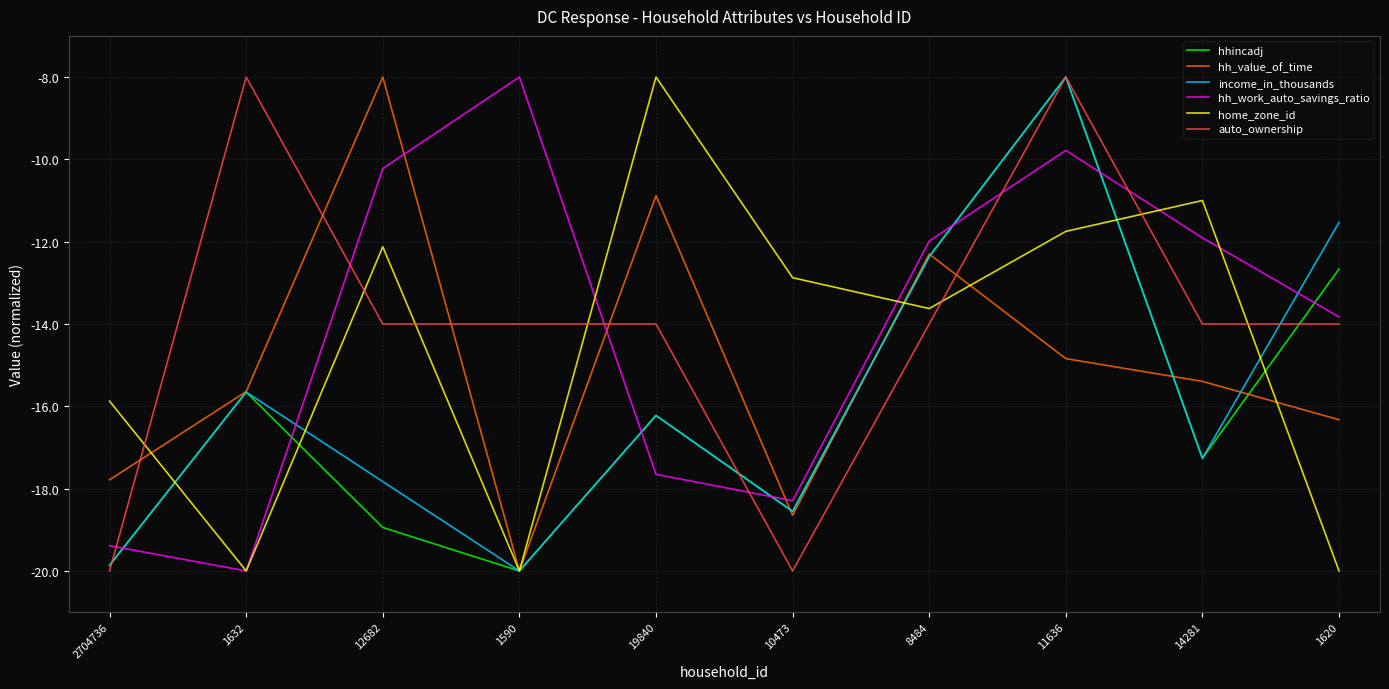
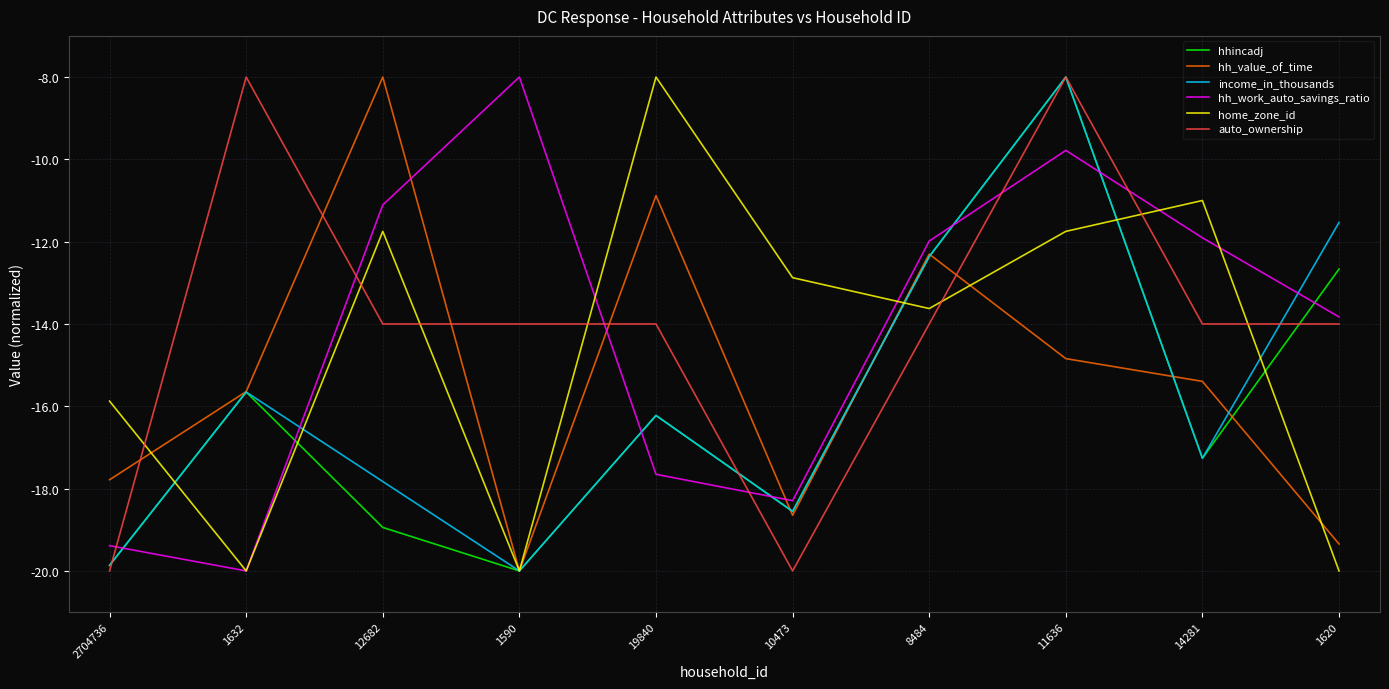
  {
    "hhincadj": {
      "12682": -18.9,
      "1620": -12.7
    },
    "hh_value_of_time": {
      "2704736": -17.8,
      "12682": -8.0,
      "19840": -10.9,
      "10473": -18.6,
      "8484": -12.3,
      "11636": -14.8,
      "14281": -15.4,
-     "1620": -16.3
+     "1620": -19.3
    },
    "income_in_thousands": {
      "12682": -17.8,
      "1620": -11.5
    },
    "hh_work_auto_savings_ratio": {
      "2704736": -19.4,
-     "12682": -10.2,
+     "12682": -11.1,
      "1590": -8.0,
      "19840": -17.7,
      "10473": -18.3,
      "8484": -12.0,
      "11636": -9.8,
      "14281": -11.9,
      "1620": -13.8
    },
    "home_zone_id": {
      "2704736": -15.9,
-     "12682": -12.1,
+     "12682": -11.8,
      "19840": -8.0,
      "10473": -12.9,
      "8484": -13.6,
      "11636": -11.8,
      "14281": -11.0,
      "1620": -20.0
    },
    "auto_ownership": {
      "2704736": -20.0,
      "1632": -8.0,
      "12682": -14.0,
      "1590": -14.0,
      "19840": -14.0,
      "10473": -20.0,
      "8484": -14.0,
      "14281": -14.0,
      "1620": -14.0
    }
  }
